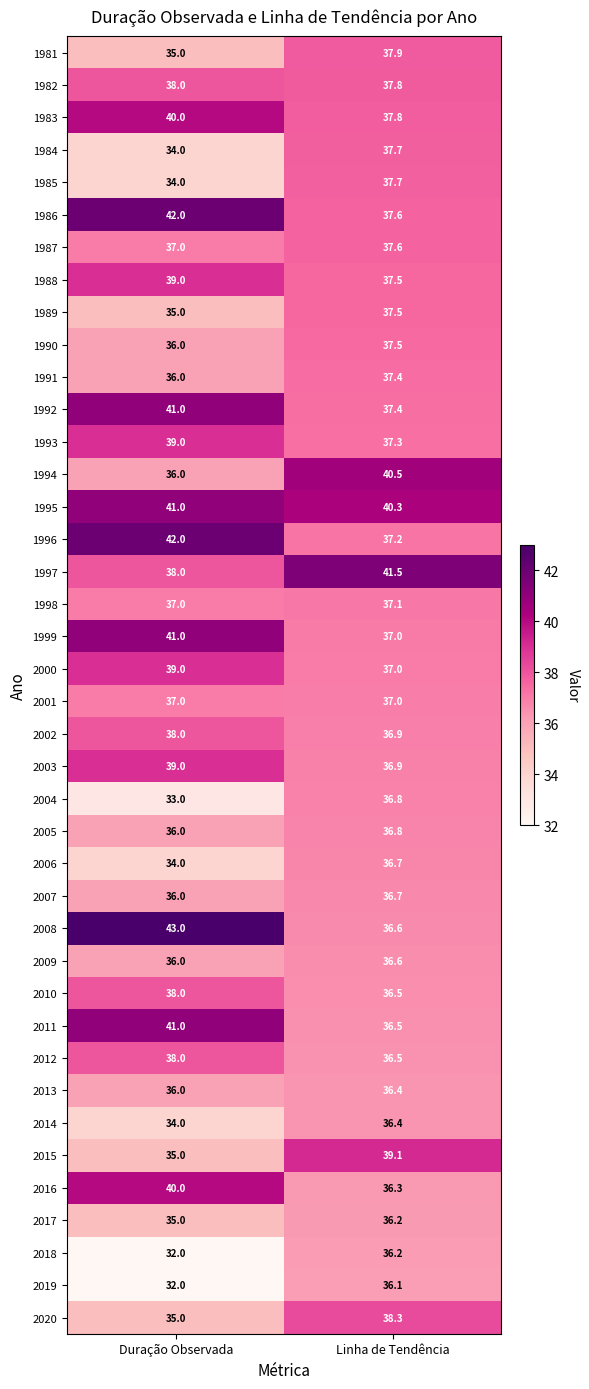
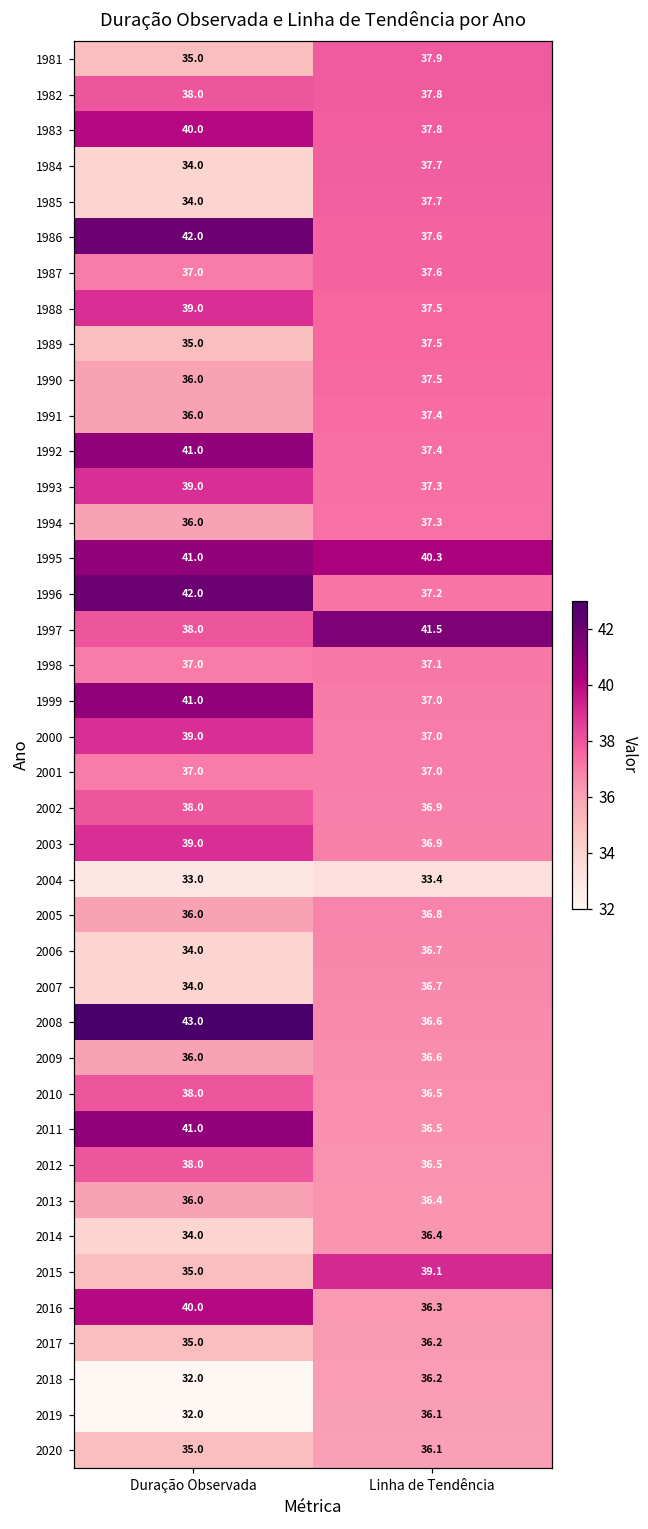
  {
    "1981": {
      "Duração Observada": 35.0,
      "Linha de Tendência": 37.9
    },
    "1982": {
      "Duração Observada": 38.0,
      "Linha de Tendência": 37.8
    },
    "1983": {
      "Duração Observada": 40.0,
      "Linha de Tendência": 37.8
    },
    "1984": {
      "Duração Observada": 34.0,
      "Linha de Tendência": 37.7
    },
    "1985": {
      "Duração Observada": 34.0,
      "Linha de Tendência": 37.7
    },
    "1986": {
      "Duração Observada": 42.0,
      "Linha de Tendência": 37.6
    },
    "1987": {
      "Duração Observada": 37.0,
      "Linha de Tendência": 37.6
    },
    "1988": {
      "Duração Observada": 39.0,
      "Linha de Tendência": 37.5
    },
    "1989": {
      "Duração Observada": 35.0,
      "Linha de Tendência": 37.5
    },
    "1990": {
      "Duração Observada": 36.0,
      "Linha de Tendência": 37.5
    },
    "1991": {
      "Duração Observada": 36.0,
      "Linha de Tendência": 37.4
    },
    "1992": {
      "Duração Observada": 41.0,
      "Linha de Tendência": 37.4
    },
    "1993": {
      "Duração Observada": 39.0,
      "Linha de Tendência": 37.3
    },
    "1994": {
      "Duração Observada": 36.0,
-     "Linha de Tendência": 40.5
+     "Linha de Tendência": 37.3
    },
    "1995": {
      "Duração Observada": 41.0,
      "Linha de Tendência": 40.3
    },
    "1996": {
      "Duração Observada": 42.0,
      "Linha de Tendência": 37.2
    },
    "1997": {
      "Duração Observada": 38.0,
      "Linha de Tendência": 41.5
    },
    "1998": {
      "Duração Observada": 37.0,
      "Linha de Tendência": 37.1
    },
    "1999": {
      "Duração Observada": 41.0,
      "Linha de Tendência": 37.0
    },
    "2000": {
      "Duração Observada": 39.0,
      "Linha de Tendência": 37.0
    },
    "2001": {
      "Duração Observada": 37.0,
      "Linha de Tendência": 37.0
    },
    "2002": {
      "Duração Observada": 38.0,
      "Linha de Tendência": 36.9
    },
    "2003": {
      "Duração Observada": 39.0,
      "Linha de Tendência": 36.9
    },
    "2004": {
      "Duração Observada": 33.0,
-     "Linha de Tendência": 36.8
+     "Linha de Tendência": 33.4
    },
    "2005": {
      "Duração Observada": 36.0,
      "Linha de Tendência": 36.8
    },
    "2006": {
      "Duração Observada": 34.0,
      "Linha de Tendência": 36.7
    },
    "2007": {
-     "Duração Observada": 36.0,
+     "Duração Observada": 34.0,
      "Linha de Tendência": 36.7
    },
    "2008": {
      "Duração Observada": 43.0,
      "Linha de Tendência": 36.6
    },
    "2009": {
      "Duração Observada": 36.0,
      "Linha de Tendência": 36.6
    },
    "2010": {
      "Duração Observada": 38.0,
      "Linha de Tendência": 36.5
    },
    "2011": {
      "Duração Observada": 41.0,
      "Linha de Tendência": 36.5
    },
    "2012": {
      "Duração Observada": 38.0,
      "Linha de Tendência": 36.5
    },
    "2013": {
      "Duração Observada": 36.0,
      "Linha de Tendência": 36.4
    },
    "2014": {
      "Duração Observada": 34.0,
      "Linha de Tendência": 36.4
    },
    "2015": {
      "Duração Observada": 35.0,
      "Linha de Tendência": 39.1
    },
    "2016": {
      "Duração Observada": 40.0,
      "Linha de Tendência": 36.3
    },
    "2017": {
      "Duração Observada": 35.0,
      "Linha de Tendência": 36.2
    },
    "2018": {
      "Duração Observada": 32.0,
      "Linha de Tendência": 36.2
    },
    "2019": {
      "Duração Observada": 32.0,
      "Linha de Tendência": 36.1
    },
    "2020": {
      "Duração Observada": 35.0,
-     "Linha de Tendência": 38.3
+     "Linha de Tendência": 36.1
    }
  }
